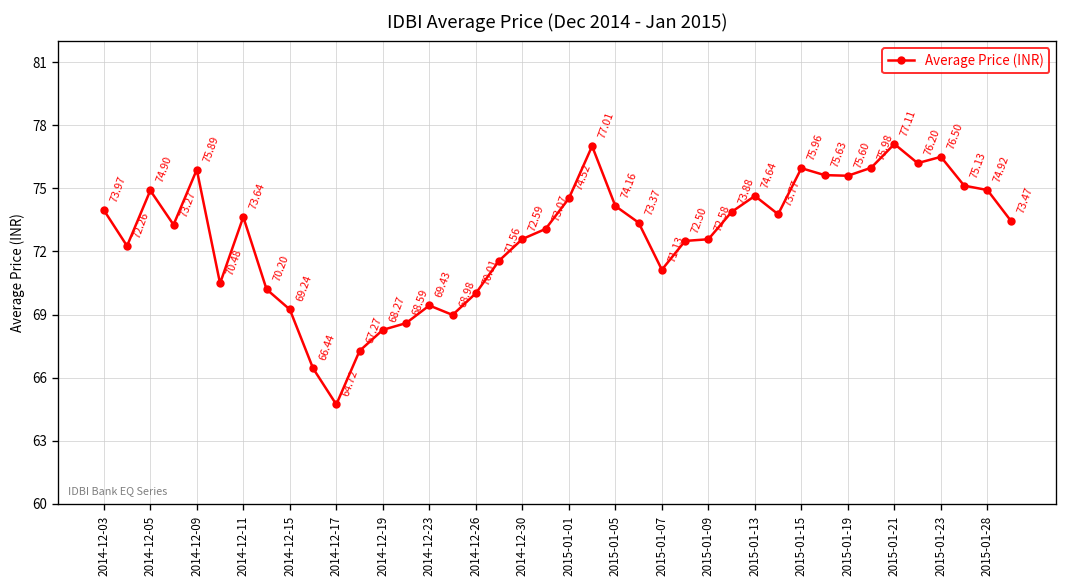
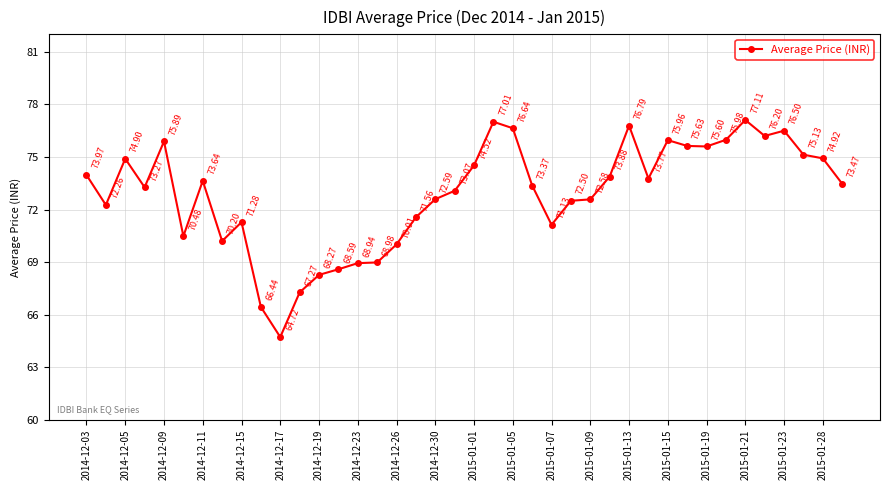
  {
    "2014-12-03": 73.97,
    "2014-12-05": 74.90,
    "2014-12-09": 75.89,
    "2014-12-11": 73.64,
-   "2014-12-15": 69.24,
+   "2014-12-15": 71.28,
    "2014-12-17": 64.72,
-   "2014-12-23": 69.43,
+   "2014-12-23": 68.94,
    "2015-01-01": 74.52,
-   "2015-01-05": 74.16,
-   "2015-01-13": 74.64,
+   "2015-01-05": 76.64,
+   "2015-01-13": 76.79,
    "2015-01-15": 75.96,
    "2015-01-21": 77.11,
    "2015-01-23": 76.50,
    "2015-01-28": 74.92
  }
